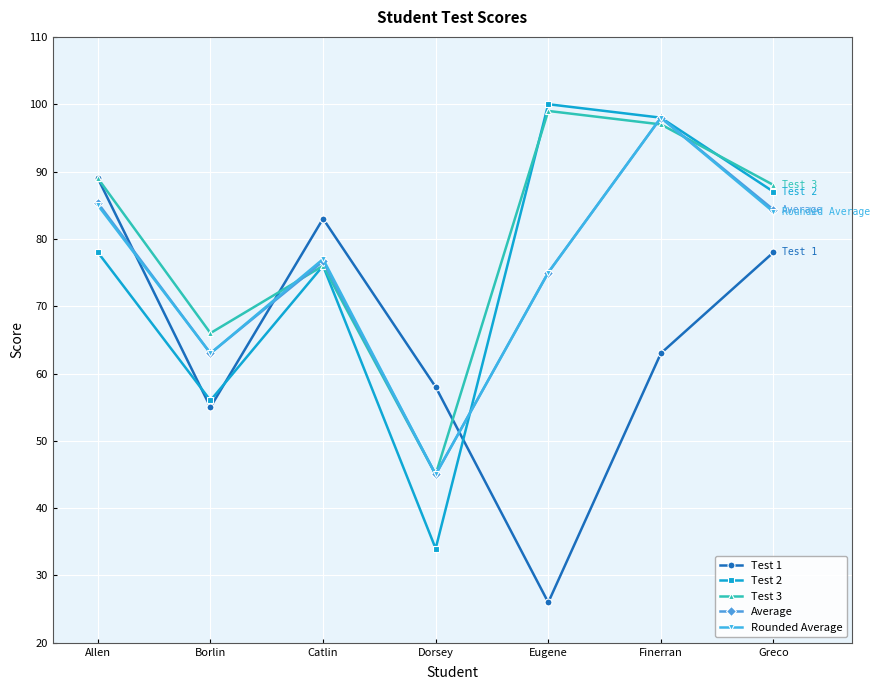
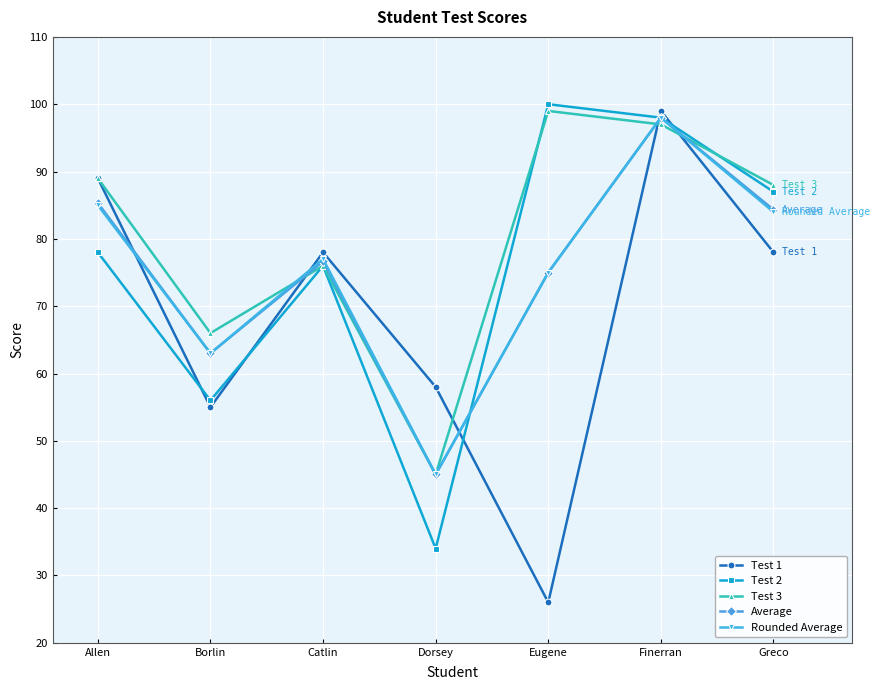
  {
    "Test 1": {
      "Borlin": 55,
-     "Catlin": 83,
+     "Catlin": 78,
      "Dorsey": 58,
      "Eugene": 26,
-     "Finerran": 63
+     "Finerran": 99
    }
  }
